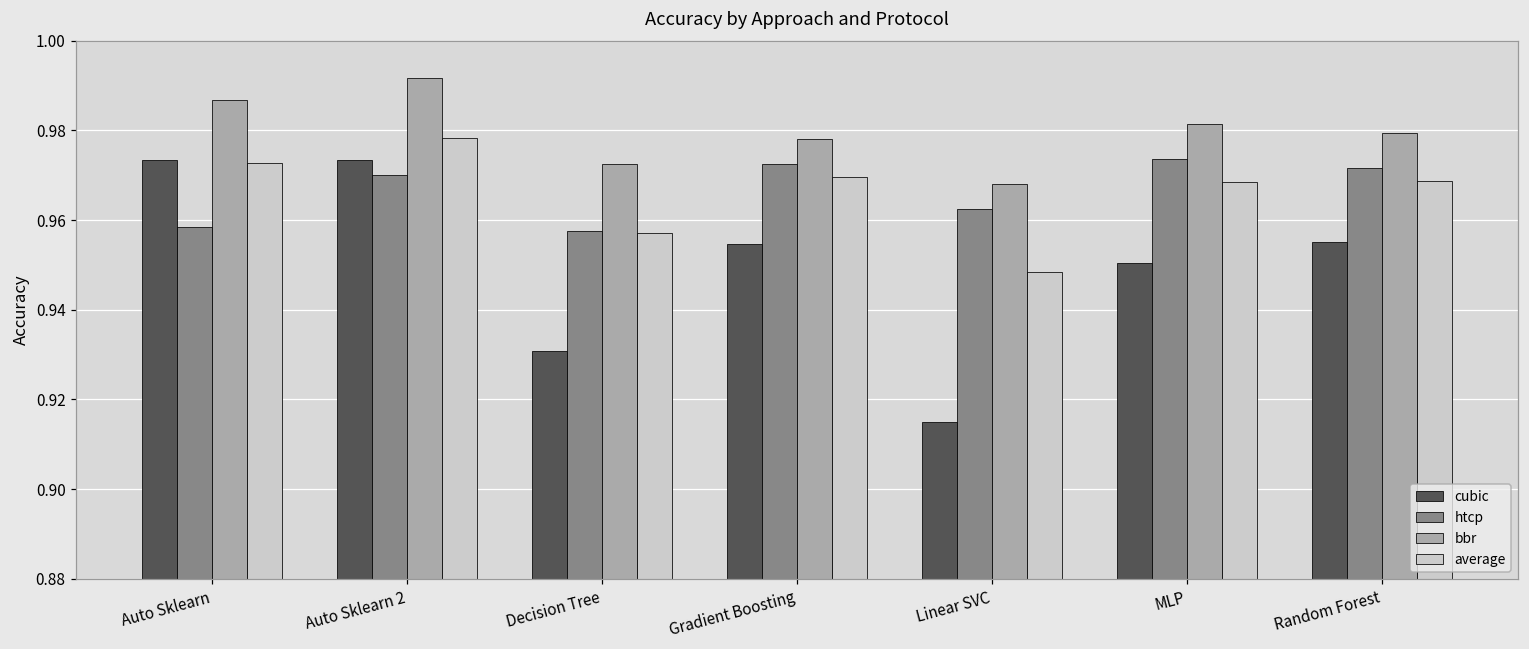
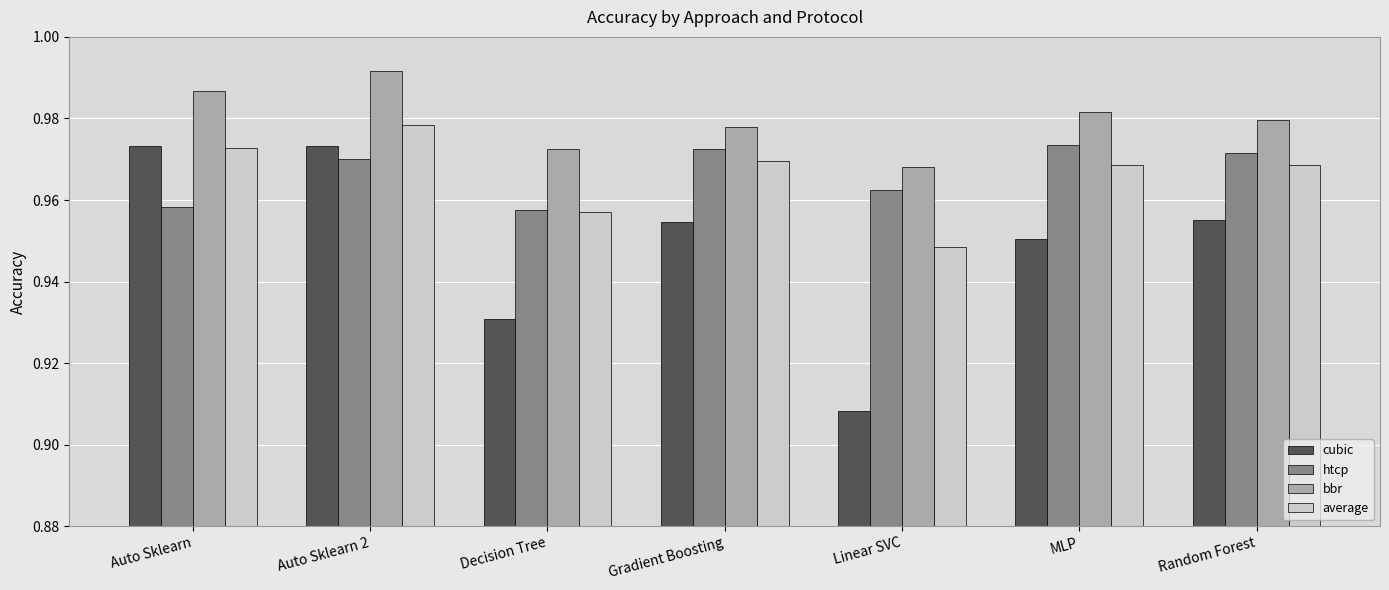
  {
    "cubic": {
      "Auto Sklearn": 0.973,
      "Auto Sklearn 2": 0.973,
      "Decision Tree": 0.931,
      "Gradient Boosting": 0.955,
-     "Linear SVC": 0.915,
+     "Linear SVC": 0.908,
      "MLP": 0.951,
      "Random Forest": 0.955
    }
  }
